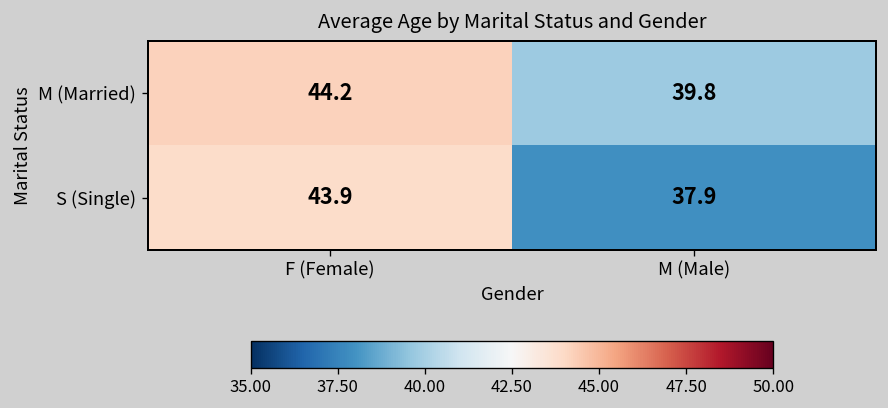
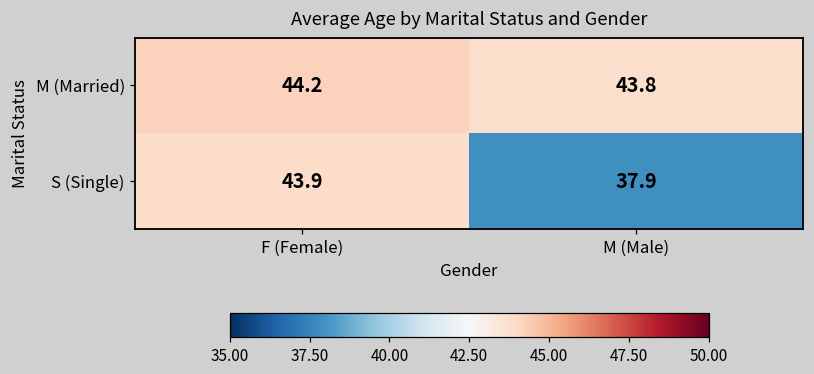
  {
    "M (Married)": {
      "F (Female)": 44.2,
-     "M (Male)": 39.8
+     "M (Male)": 43.8
    },
    "S (Single)": {
      "F (Female)": 43.9,
      "M (Male)": 37.9
    }
  }
